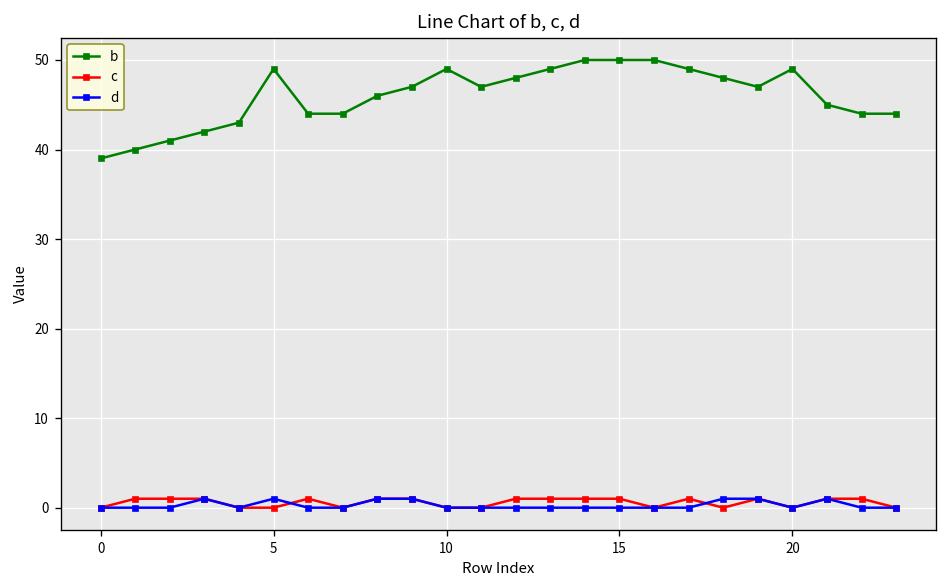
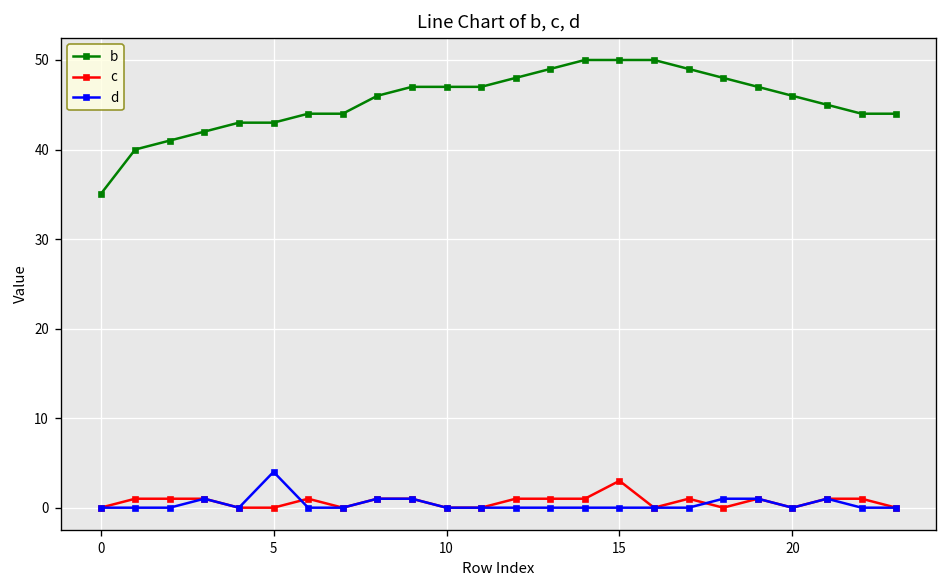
  {
    "b": {
-     "0": 39,
-     "5": 49,
-     "10": 49,
+     "0": 35,
+     "5": 43,
+     "10": 47,
      "15": 50,
-     "20": 49
+     "20": 46
    },
    "c": {
      "5": 0,
-     "15": 1
+     "15": 3
    },
    "d": {
-     "5": 1,
+     "5": 4,
      "15": 0
    }
  }
